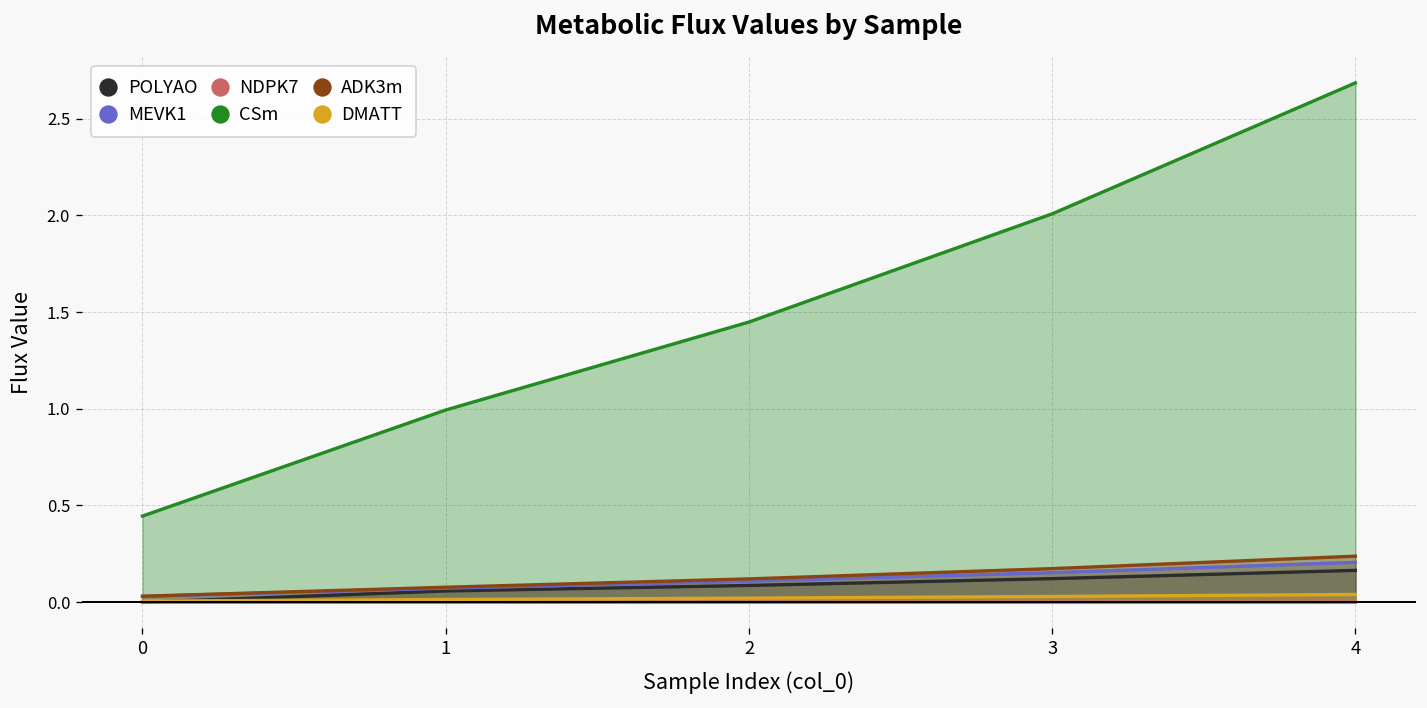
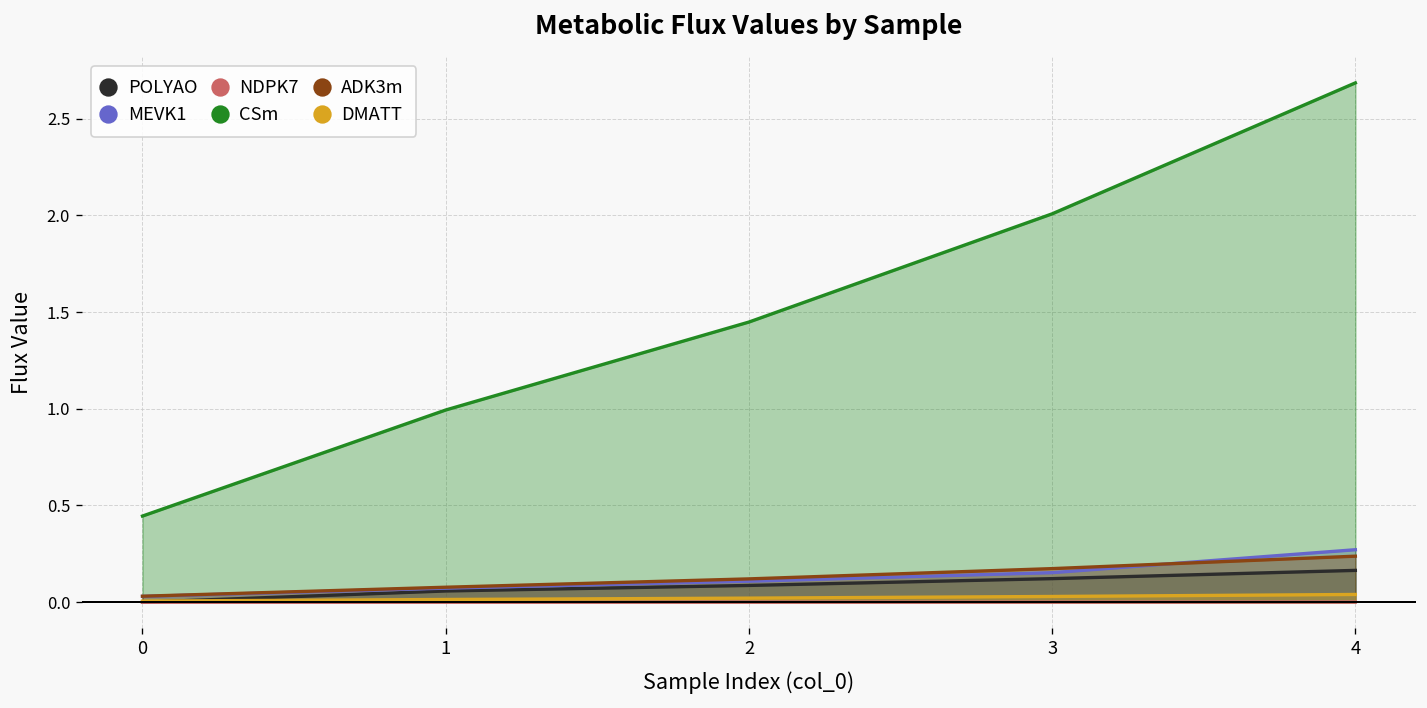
  {
    "MEVK1": {
      "3": 0.15,
-     "4": 0.21
+     "4": 0.27
    }
  }
